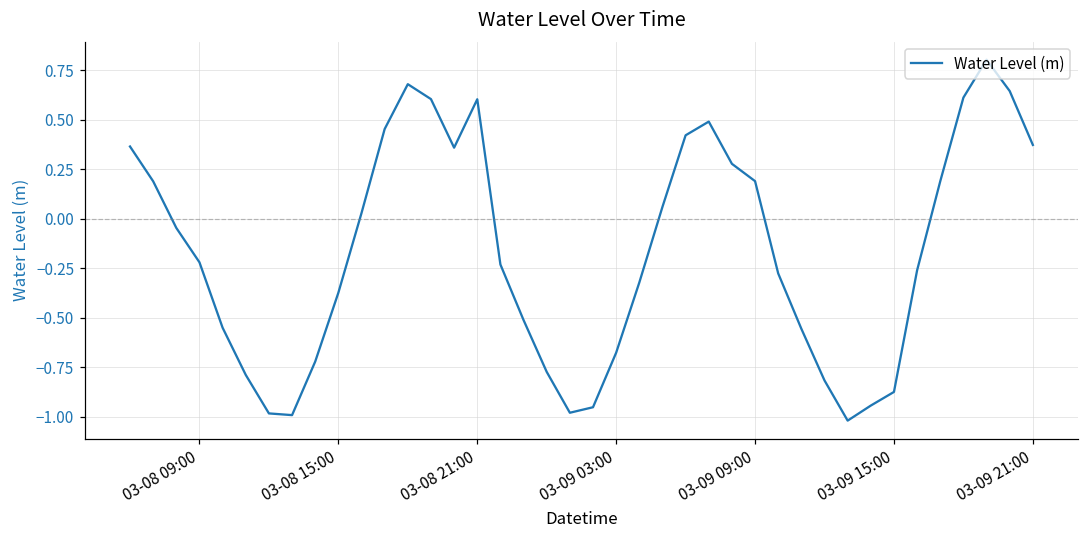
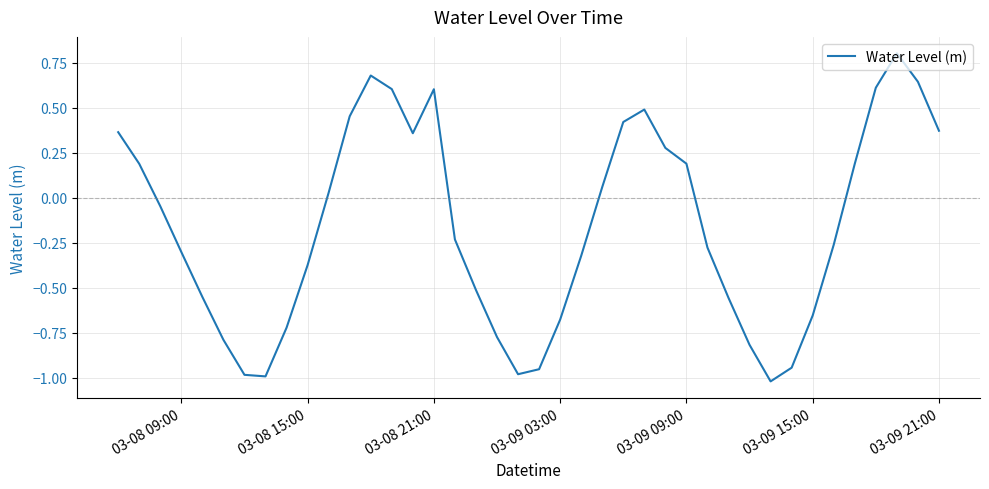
  {
-   "03-08 09:00": -0.22,
+   "03-08 09:00": -0.30,
    "03-08 15:00": -0.37,
    "03-08 21:00": 0.60,
    "03-09 03:00": -0.68,
    "03-09 09:00": 0.19,
-   "03-09 15:00": -0.87,
+   "03-09 15:00": -0.65,
    "03-09 21:00": 0.37
  }
